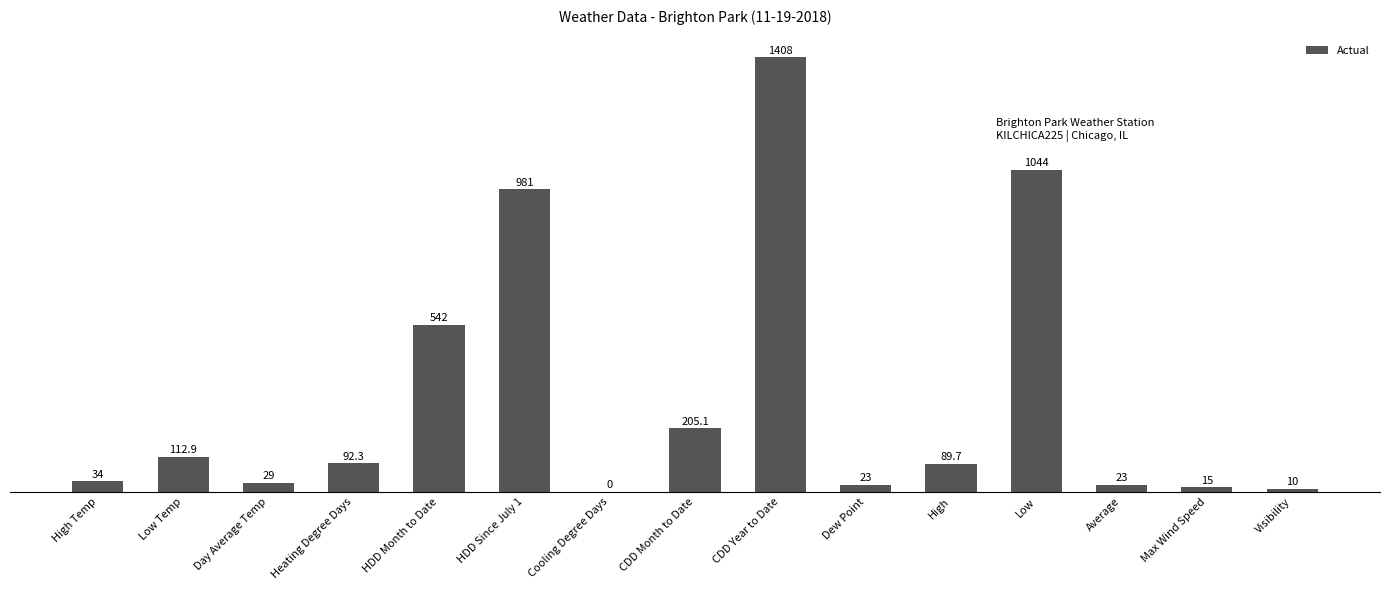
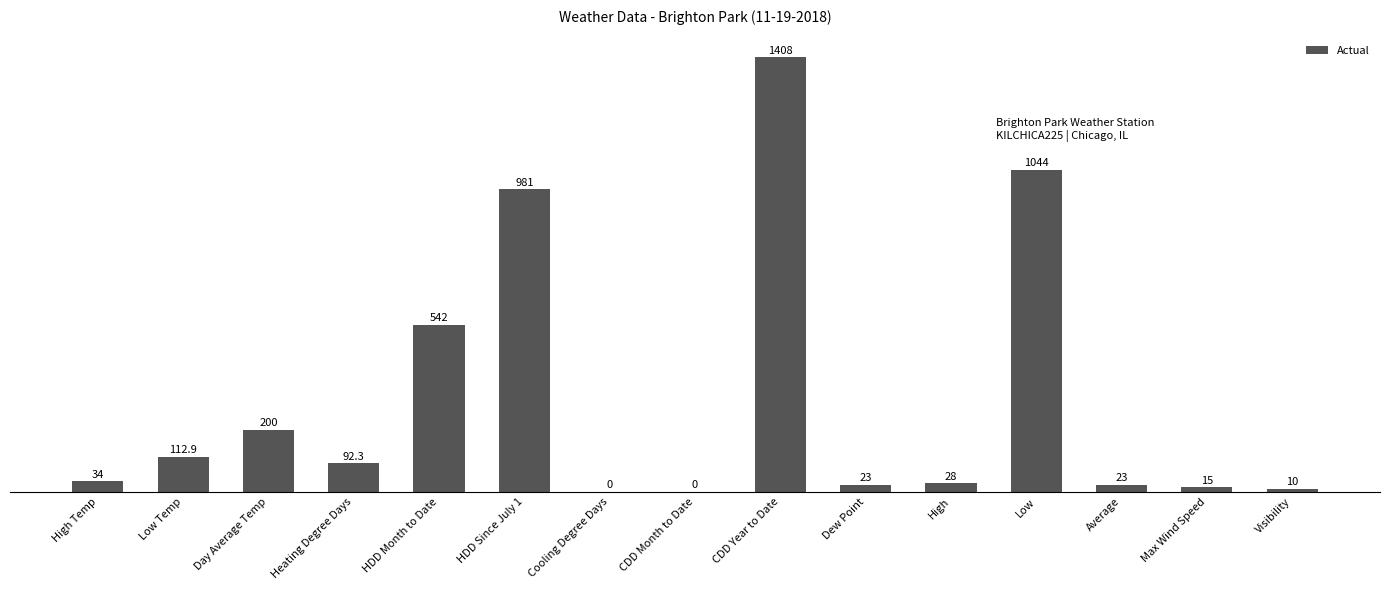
  {
    "High Temp": 34,
    "Low Temp": 112.9,
-   "Day Average Temp": 29,
+   "Day Average Temp": 200,
    "Heating Degree Days": 92.3,
    "HDD Month to Date": 542,
    "HDD Since July 1": 981,
    "Cooling Degree Days": 0,
-   "CDD Month to Date": 205.1,
+   "CDD Month to Date": 0,
    "CDD Year to Date": 1408,
    "Dew Point": 23,
-   "High": 89.7,
+   "High": 28,
    "Low": 1044,
    "Average": 23,
    "Max Wind Speed": 15,
    "Visibility": 10
  }
